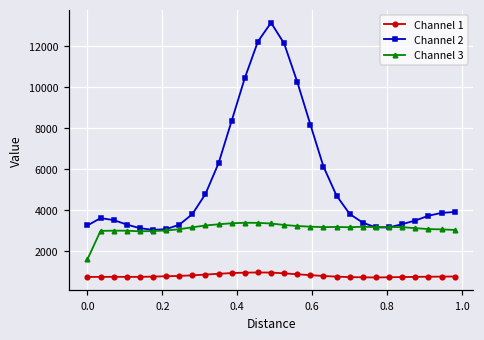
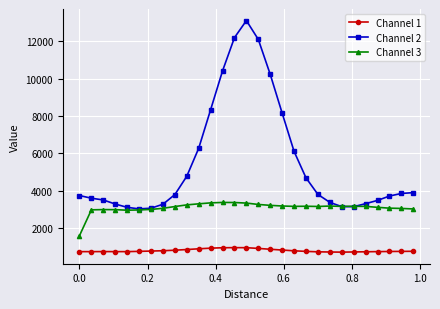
  {
    "Channel 1": {
      "0.0": 700
    },
    "Channel 2": {
-     "0.0": 3200
+     "0.0": 3700
    },
    "Channel 3": {
      "0.0": 1600
    }
  }
